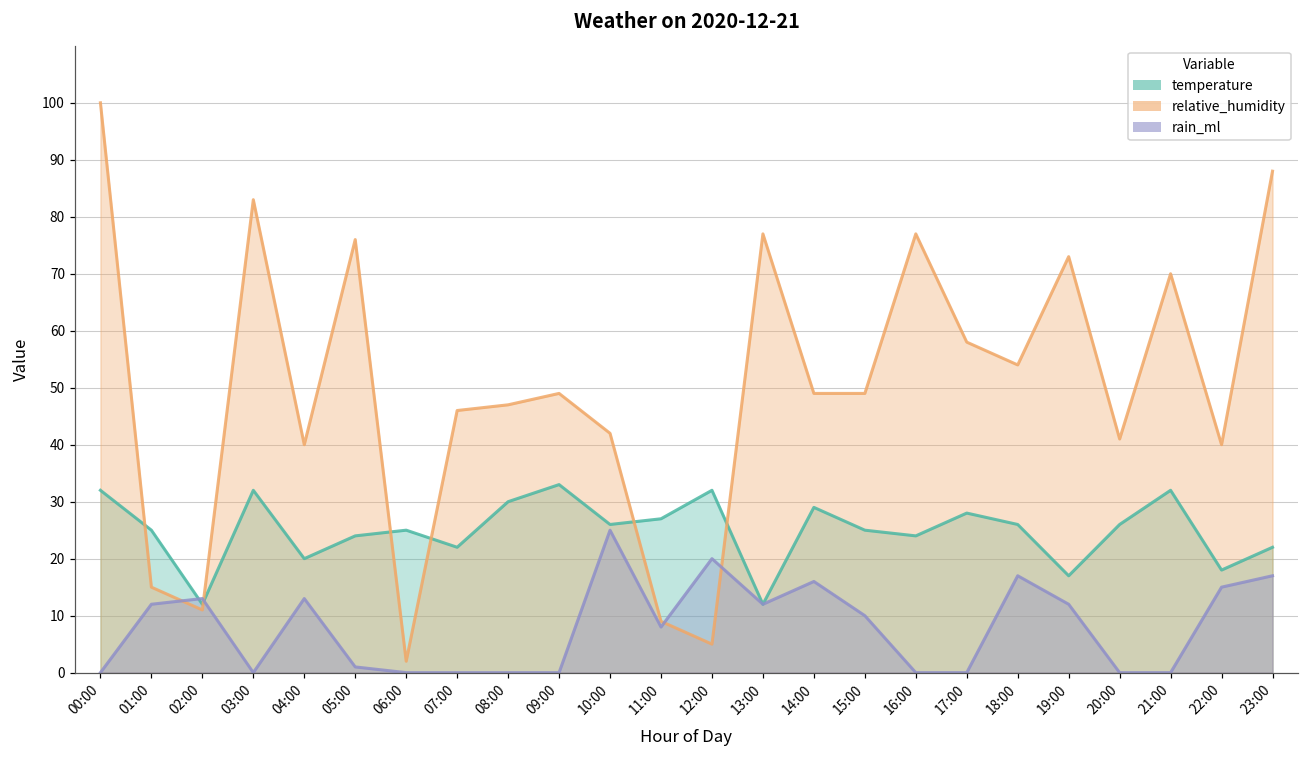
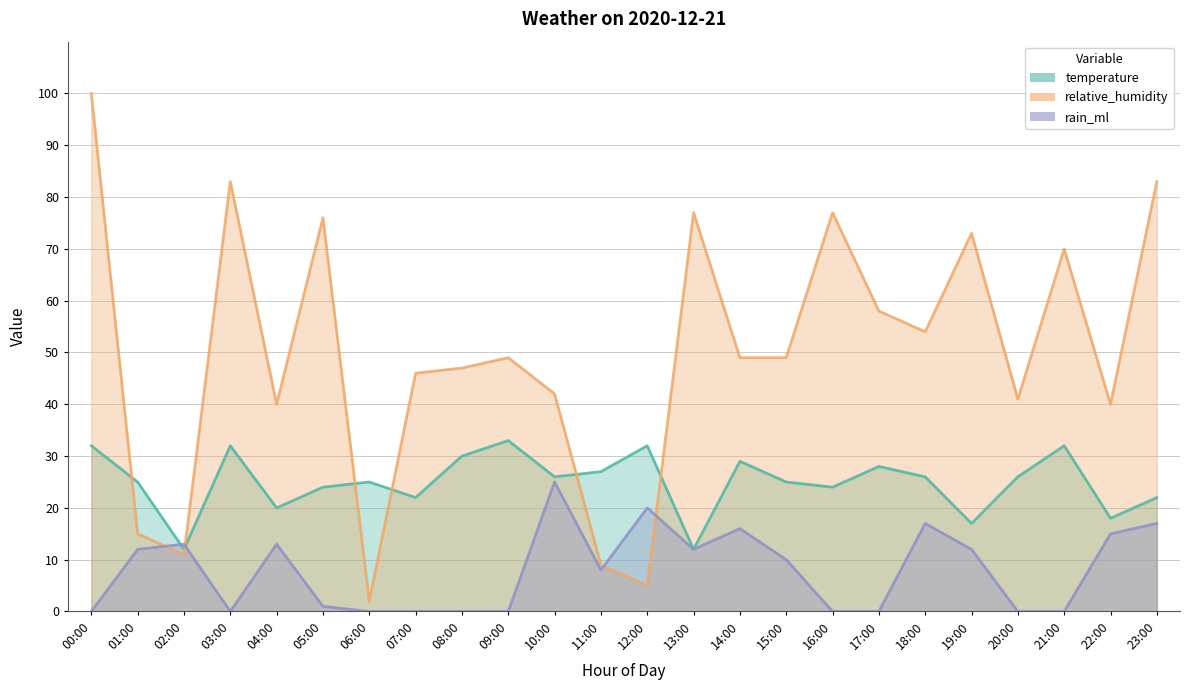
  {
    "relative_humidity": {
      "00:00": 100,
      "01:00": 15,
      "02:00": 11,
      "03:00": 83,
      "04:00": 40,
      "05:00": 76,
      "06:00": 2,
      "07:00": 46,
      "08:00": 47,
      "09:00": 49,
      "10:00": 42,
      "11:00": 9,
      "12:00": 5,
      "13:00": 77,
      "14:00": 49,
      "15:00": 49,
      "16:00": 77,
      "17:00": 58,
      "18:00": 54,
      "19:00": 73,
      "20:00": 41,
      "21:00": 70,
      "22:00": 40,
-     "23:00": 88
+     "23:00": 83
    }
  }
